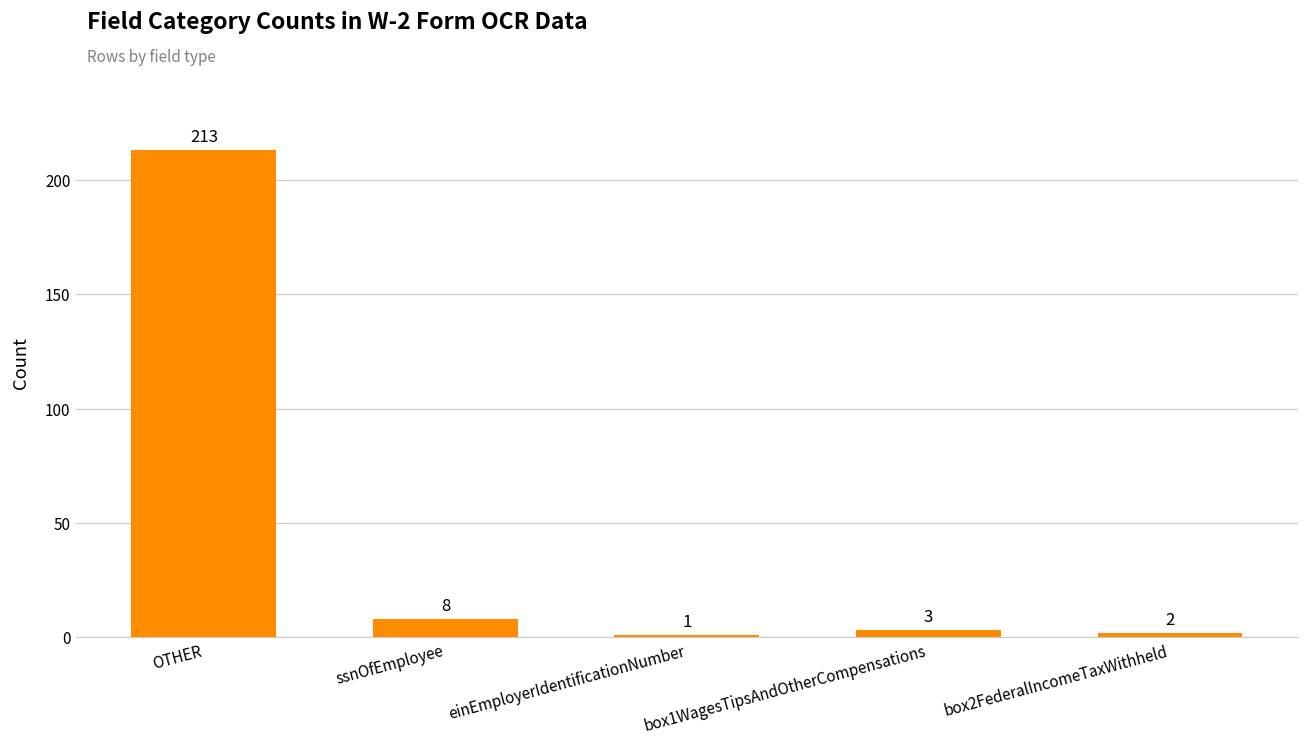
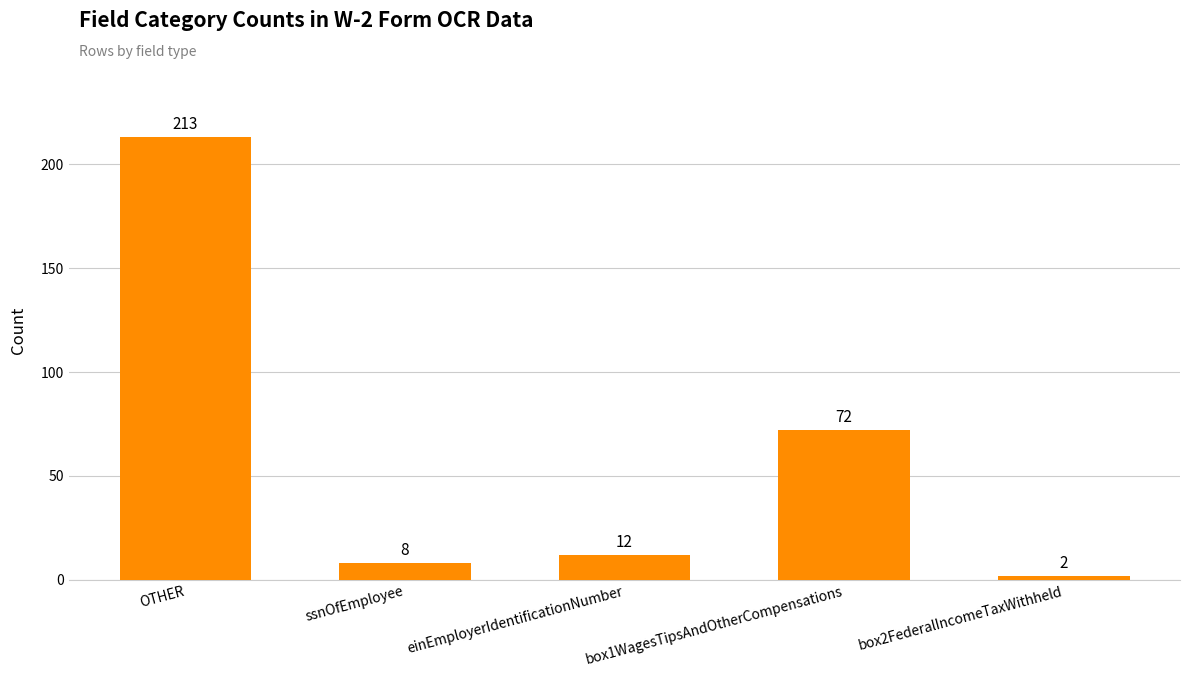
  {
    "OTHER": 213,
    "ssnOfEmployee": 8,
-   "einEmployerIdentificationNumber": 1,
-   "box1WagesTipsAndOtherCompensations": 3,
+   "einEmployerIdentificationNumber": 12,
+   "box1WagesTipsAndOtherCompensations": 72,
    "box2FederalIncomeTaxWithheld": 2
  }
